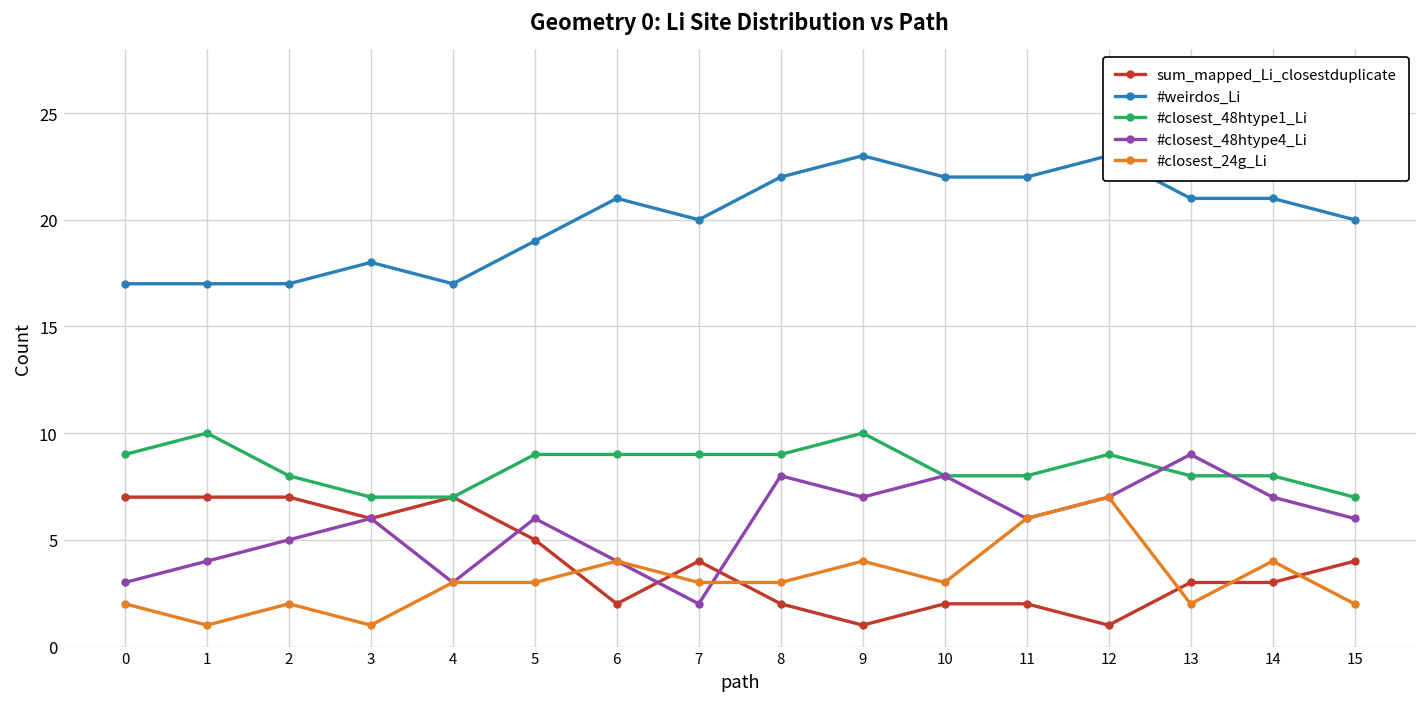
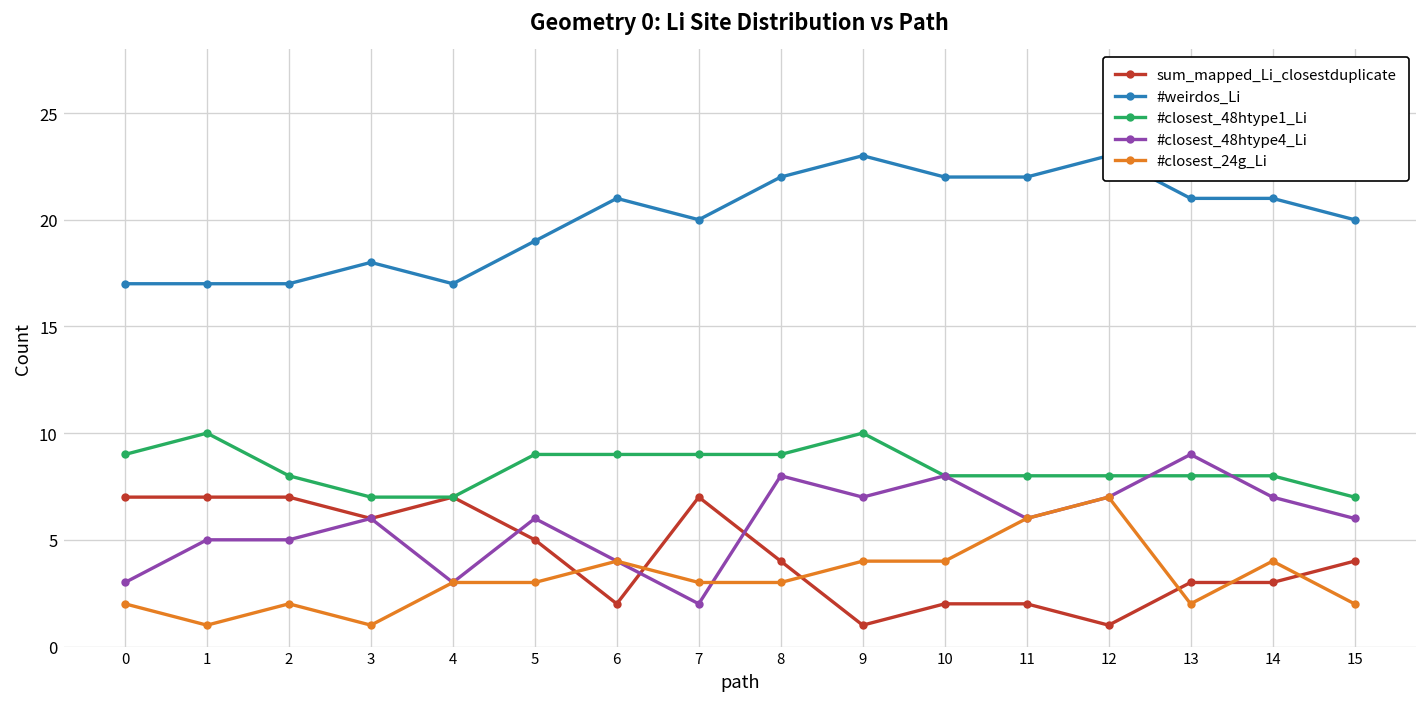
  {
    "sum_mapped_Li_closestduplicate": {
      "0": 7,
      "1": 7,
      "2": 7,
      "5": 5,
      "6": 2,
-     "7": 4,
-     "8": 2,
+     "7": 7,
+     "8": 4,
      "9": 1,
      "10": 2,
      "11": 2,
      "12": 1,
      "13": 3,
      "14": 3,
      "15": 4
    },
    "#weirdos_Li": {
      "0": 17,
      "1": 17,
      "2": 17,
      "3": 18,
      "4": 17,
      "5": 19,
      "6": 21,
      "7": 20,
      "8": 22,
      "9": 23,
      "10": 22,
      "11": 22,
      "13": 21,
      "14": 21,
      "15": 20
    },
    "#closest_48htype1_Li": {
      "0": 9,
      "1": 10,
      "2": 8,
      "3": 7,
      "5": 9,
      "6": 9,
      "7": 9,
      "8": 9,
      "9": 10,
      "11": 8,
-     "12": 9,
+     "12": 8,
      "13": 8,
      "14": 8,
      "15": 7
    },
    "#closest_48htype4_Li": {
      "0": 3,
-     "1": 4,
+     "1": 5,
      "2": 5,
      "5": 6,
      "7": 2,
      "8": 8,
      "9": 7,
      "13": 9,
      "14": 7,
      "15": 6
    },
    "#closest_24g_Li": {
      "0": 2,
      "1": 1,
      "2": 2,
      "3": 1,
      "5": 3,
      "7": 3,
      "8": 3,
      "9": 4,
-     "10": 3,
+     "10": 4,
      "13": 2,
      "14": 4,
      "15": 2
    }
  }
